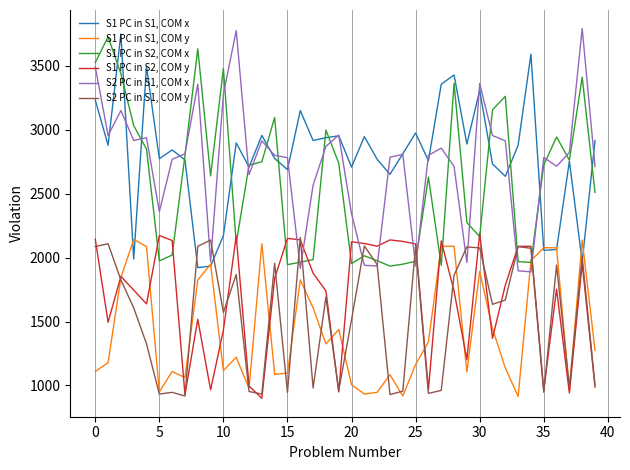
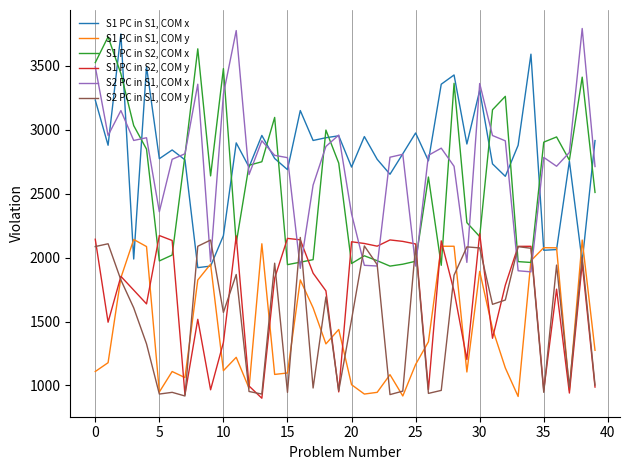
  {
    "S1 PC in S1, COM x": {
      "0": 3230,
      "5": 2770,
      "10": 2170,
      "15": 2690,
      "20": 2710,
      "25": 2970,
      "30": 3310,
      "35": 2060
    },
    "S1 PC in S1, COM y": {
      "0": 1110,
      "10": 1120,
      "15": 1100,
      "20": 1010,
      "25": 1160,
      "30": 1890,
      "35": 2080
    },
    "S1 PC in S2, COM x": {
      "0": 3520,
      "5": 1970,
      "10": 3480,
      "15": 1940,
      "20": 1950,
      "25": 1970,
      "30": 2160,
-     "35": 2720
+     "35": 2900
    },
    "S1 PC in S2, COM y": {
      "0": 2140,
      "5": 2170,
-     "10": 1430,
+     "10": 1340,
      "15": 2150,
      "20": 2120,
      "30": 2190
    },
    "S2 PC in S1, COM x": {
      "0": 3490,
      "5": 2360,
      "10": 3280,
      "15": 2780,
      "20": 2340,
      "25": 1930,
      "30": 3360,
      "35": 2780
    },
    "S2 PC in S1, COM y": {
      "0": 2090,
      "10": 1570,
      "15": 950,
      "20": 1510,
      "30": 2080
    }
  }
